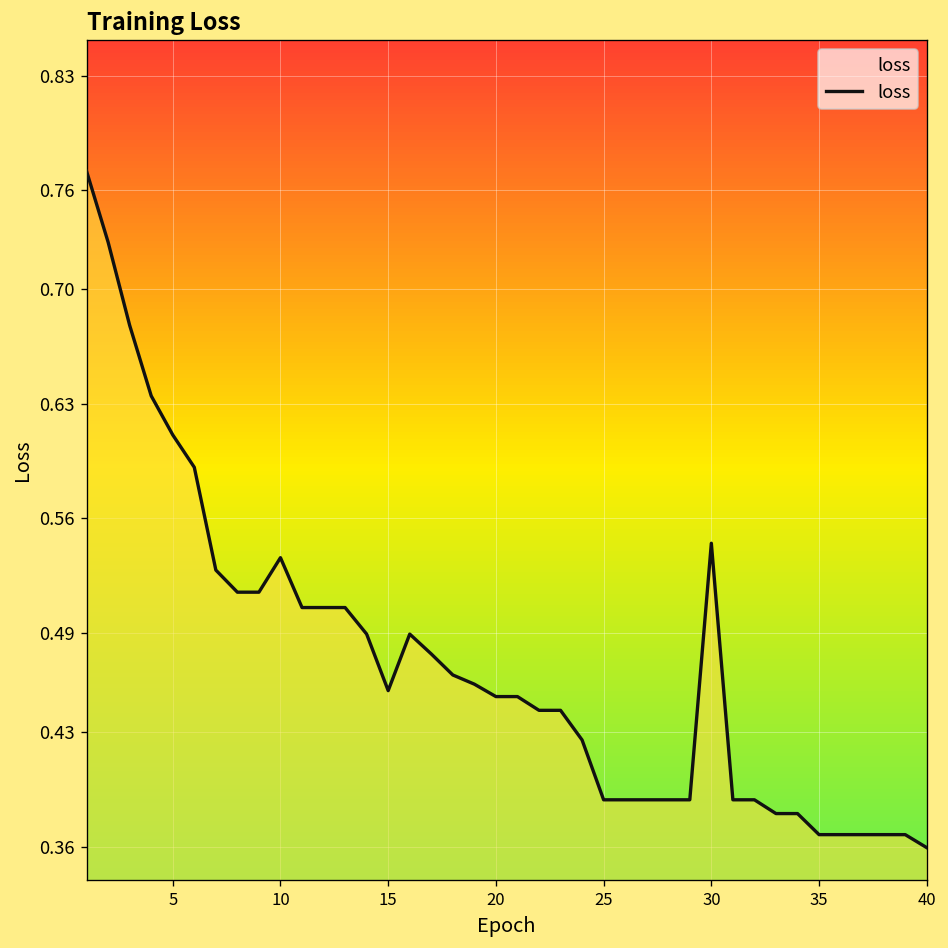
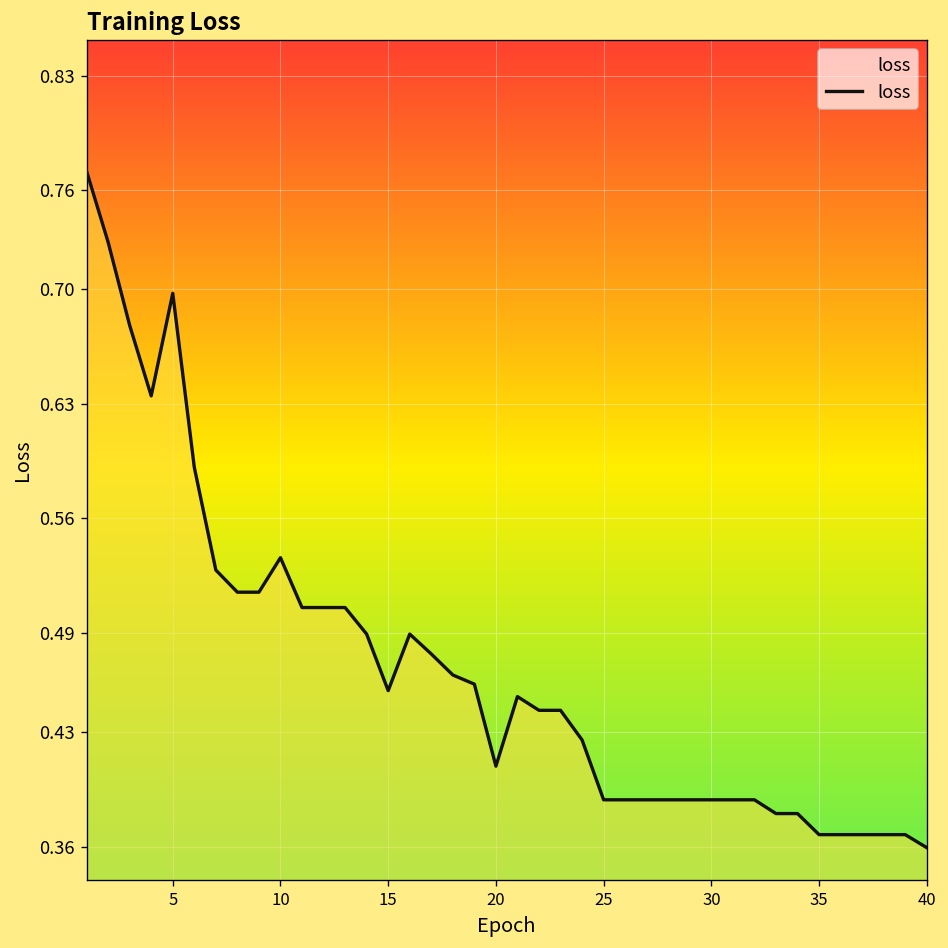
  {
-   "5": 0.611,
+   "5": 0.697,
    "10": 0.536,
    "15": 0.455,
-   "20": 0.451,
+   "20": 0.409,
    "25": 0.388,
-   "30": 0.545,
+   "30": 0.388,
    "35": 0.367,
    "40": 0.359
  }
